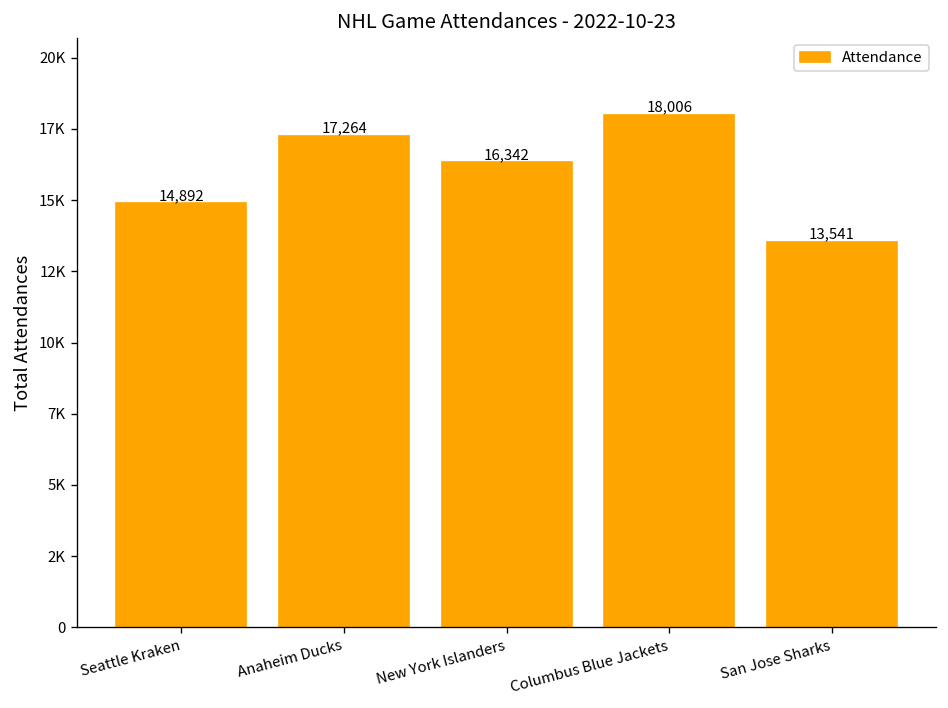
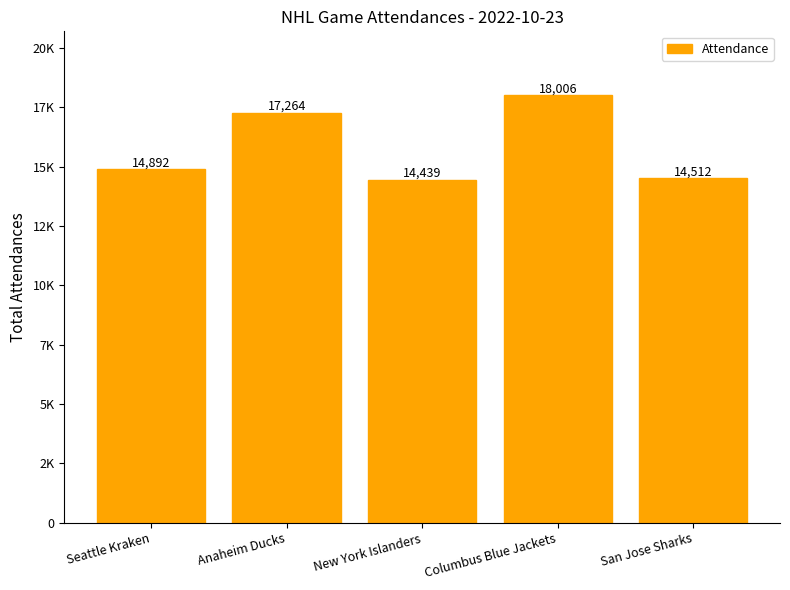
  {
    "Seattle Kraken": "14,892",
-   "New York Islanders": "16,342",
+   "New York Islanders": "14,439",
    "Columbus Blue Jackets": "18,006",
-   "San Jose Sharks": "13,541"
+   "San Jose Sharks": "14,512"
  }
